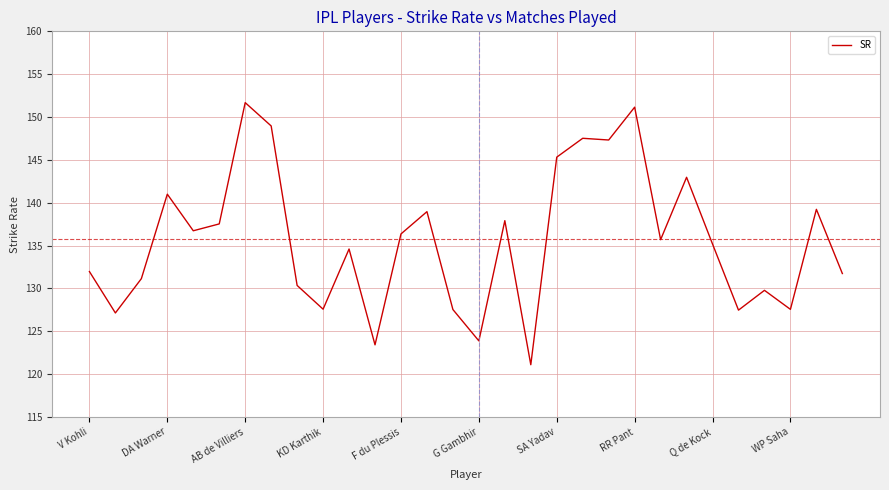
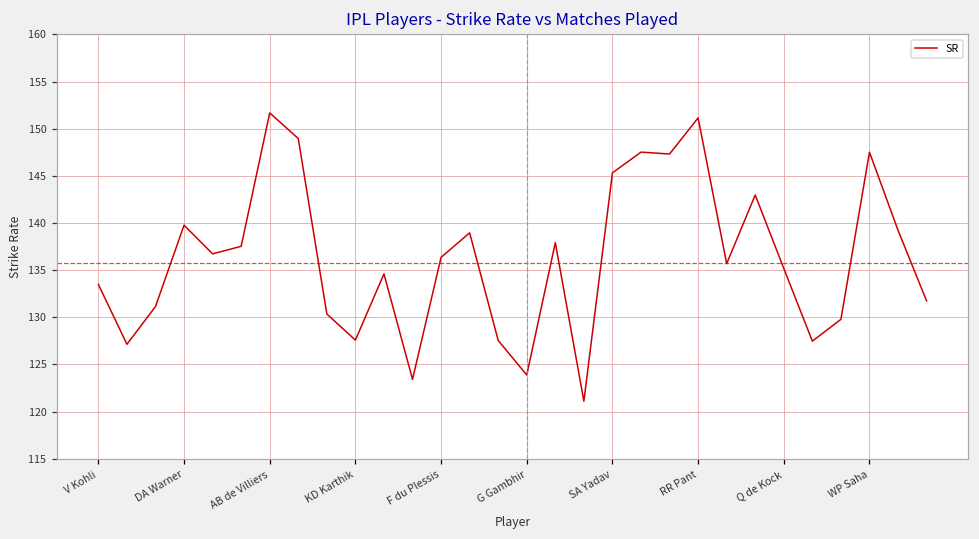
  {
-   "V Kohli": 132,
-   "DA Warner": 141,
+   "V Kohli": 133,
+   "DA Warner": 140,
    "AB de Villiers": 152,
    "KD Karthik": 128,
    "F du Plessis": 136,
    "G Gambhir": 124,
    "SA Yadav": 145,
    "RR Pant": 151,
    "Q de Kock": 135,
-   "WP Saha": 128
+   "WP Saha": 148
  }
